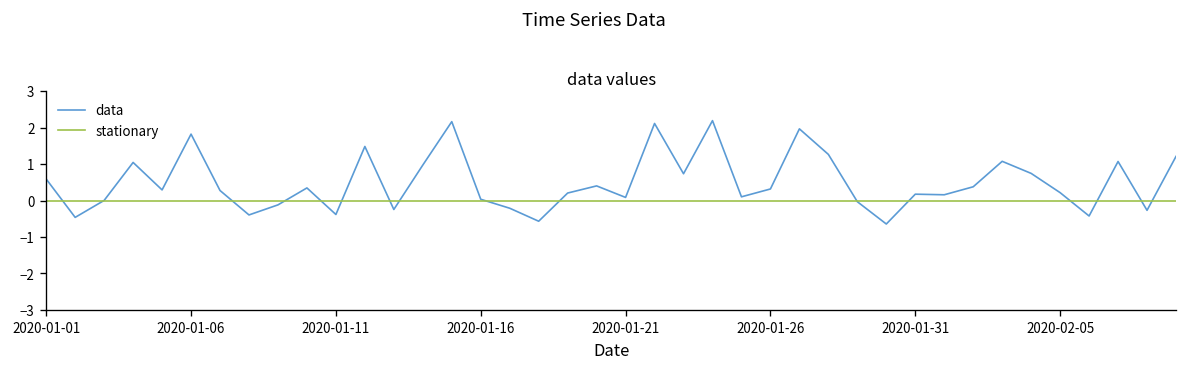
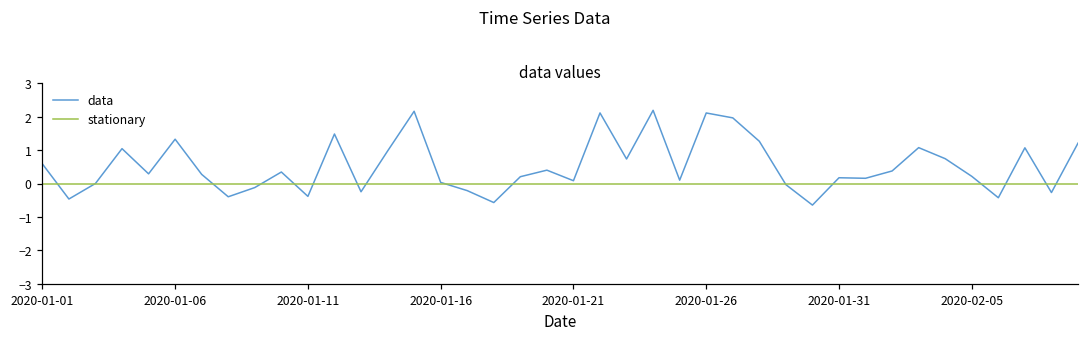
  {
    "data": {
      "2020-01-01": 0.6,
-     "2020-01-06": 1.8,
+     "2020-01-06": 1.3,
      "2020-01-11": -0.4,
      "2020-01-21": 0.1,
-     "2020-01-26": 0.3,
+     "2020-01-26": 2.1,
      "2020-01-31": 0.2,
      "2020-02-05": 0.2
    },
    "stationary": {
      "2020-01-01": 0.0,
      "2020-01-06": 0.0,
      "2020-01-11": 0.0,
      "2020-01-21": 0.0,
      "2020-01-26": 0.0,
      "2020-01-31": 0.0,
      "2020-02-05": 0.0
    }
  }
